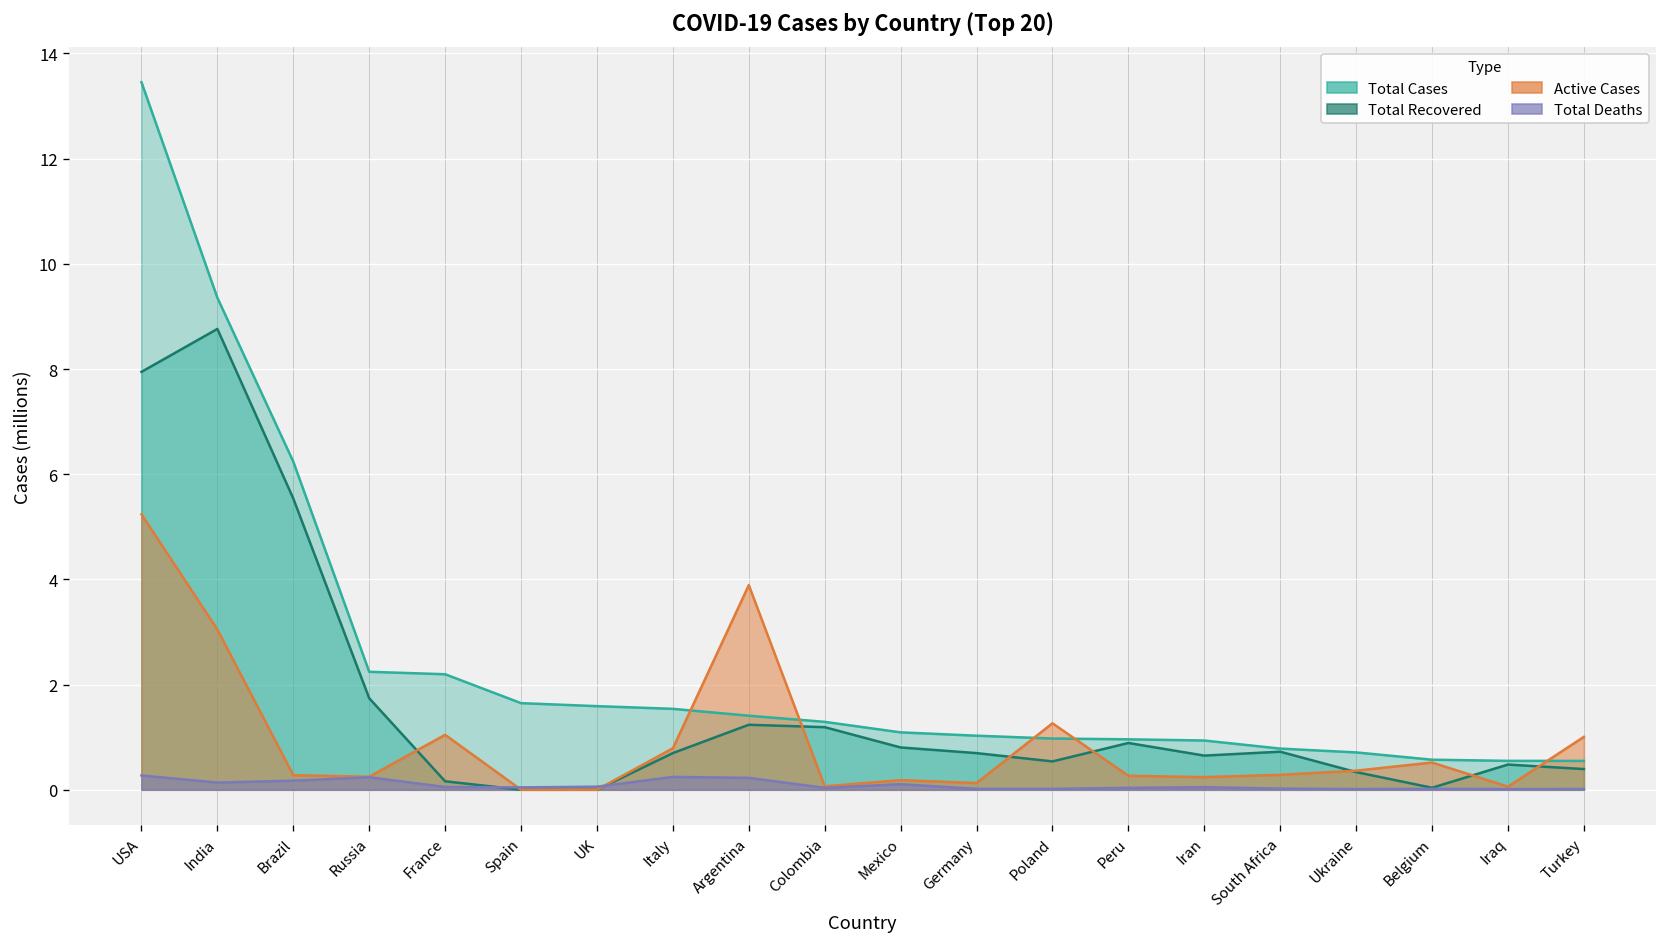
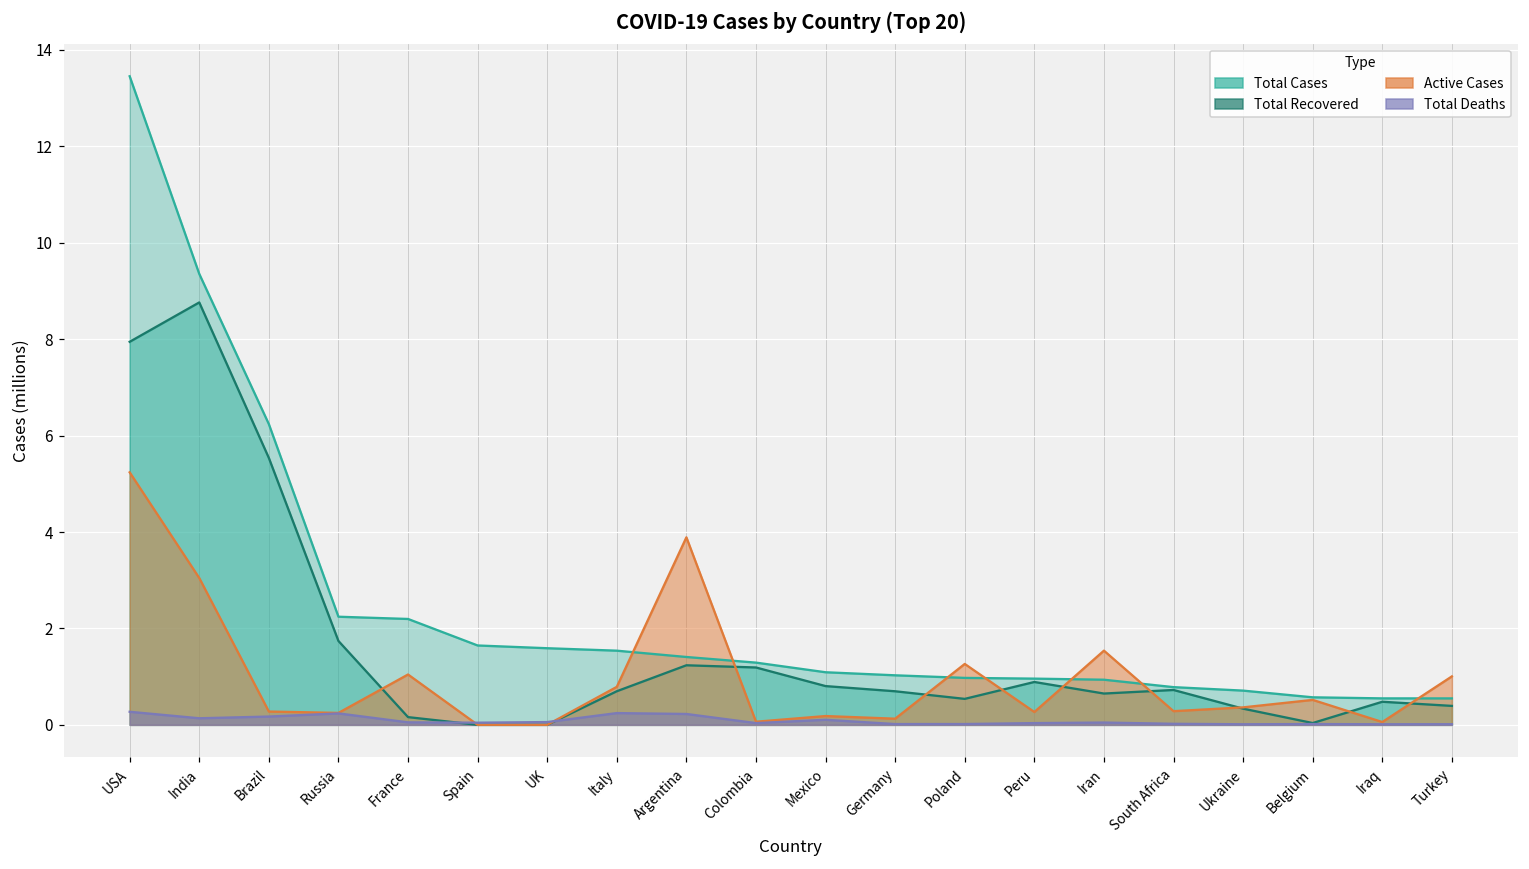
  {
    "Active Cases": {
      "USA": 5.2,
      "India": 3.0,
      "Brazil": 0.3,
      "France": 1.0,
      "Italy": 0.8,
      "Argentina": 3.9,
      "Mexico": 0.2,
      "Germany": 0.1,
      "Poland": 1.3,
      "Peru": 0.3,
-     "Iran": 0.2,
+     "Iran": 1.5,
      "South Africa": 0.3,
      "Turkey": 1.0
    },
    "Total Deaths": {
      "USA": 0.3,
      "India": 0.1,
      "Brazil": 0.2,
      "France": 0.1,
      "Italy": 0.2,
      "Argentina": 0.2,
      "Mexico": 0.1,
      "Germany": 0.0,
      "Poland": 0.0,
      "Peru": 0.0,
      "Iran": 0.0,
      "South Africa": 0.0,
      "Ukraine": 0.0,
      "Turkey": 0.0
    }
  }
